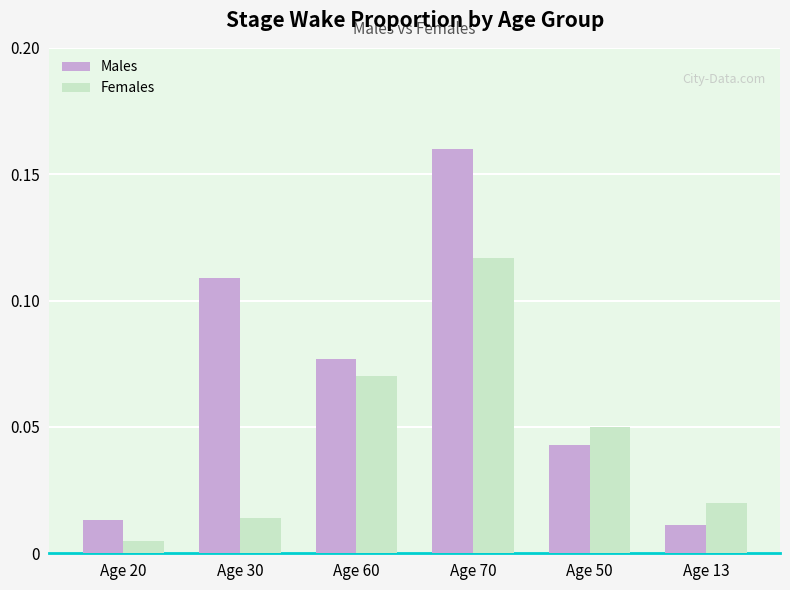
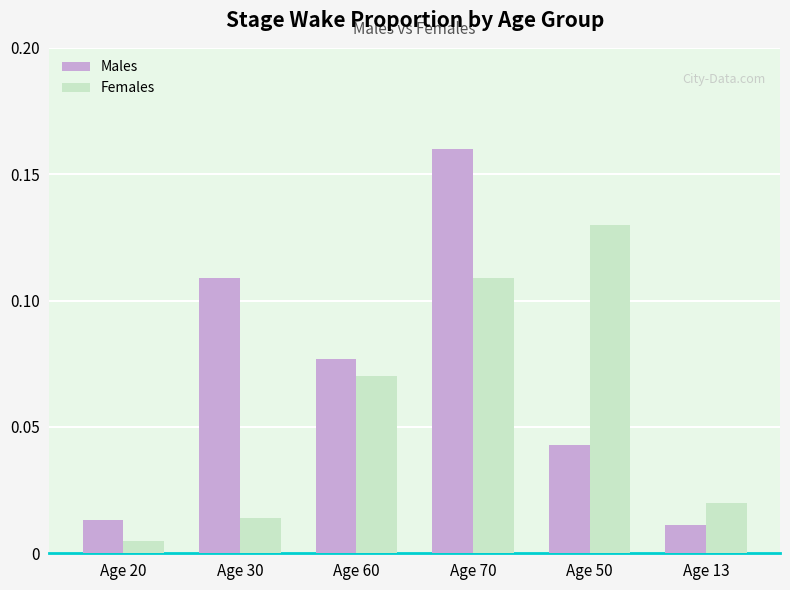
  {
    "Males": {
      "Age 20": 0.013,
      "Age 30": 0.109,
      "Age 60": 0.077,
      "Age 70": 0.160,
      "Age 50": 0.043,
      "Age 13": 0.011
    },
    "Females": {
      "Age 20": 0.005,
      "Age 30": 0.014,
      "Age 60": 0.070,
-     "Age 70": 0.117,
-     "Age 50": 0.05,
+     "Age 70": 0.109,
+     "Age 50": 0.13,
      "Age 13": 0.020
    }
  }
